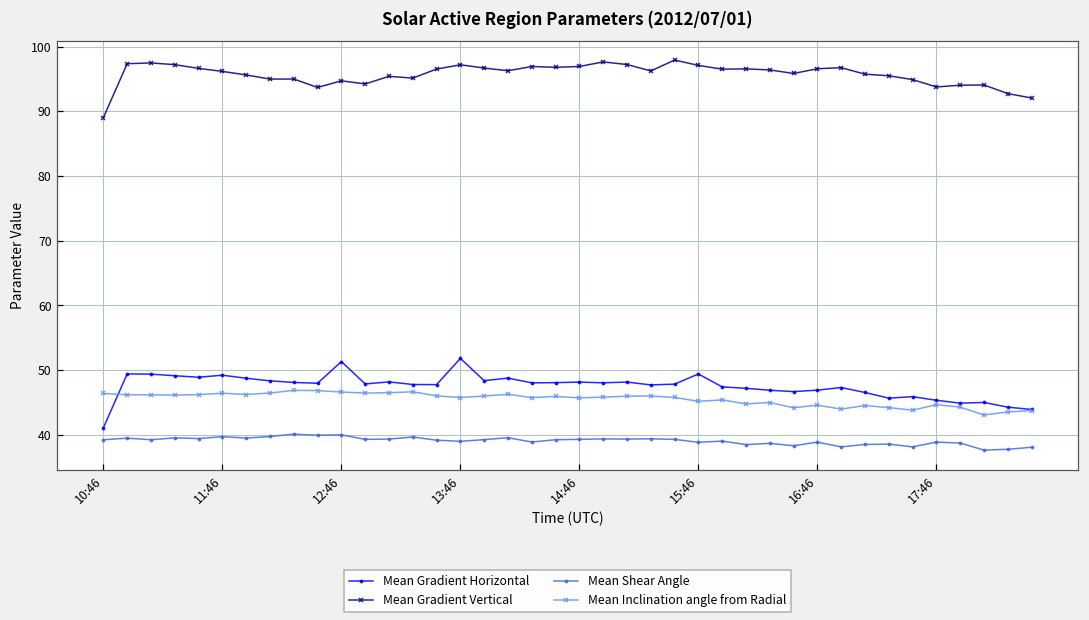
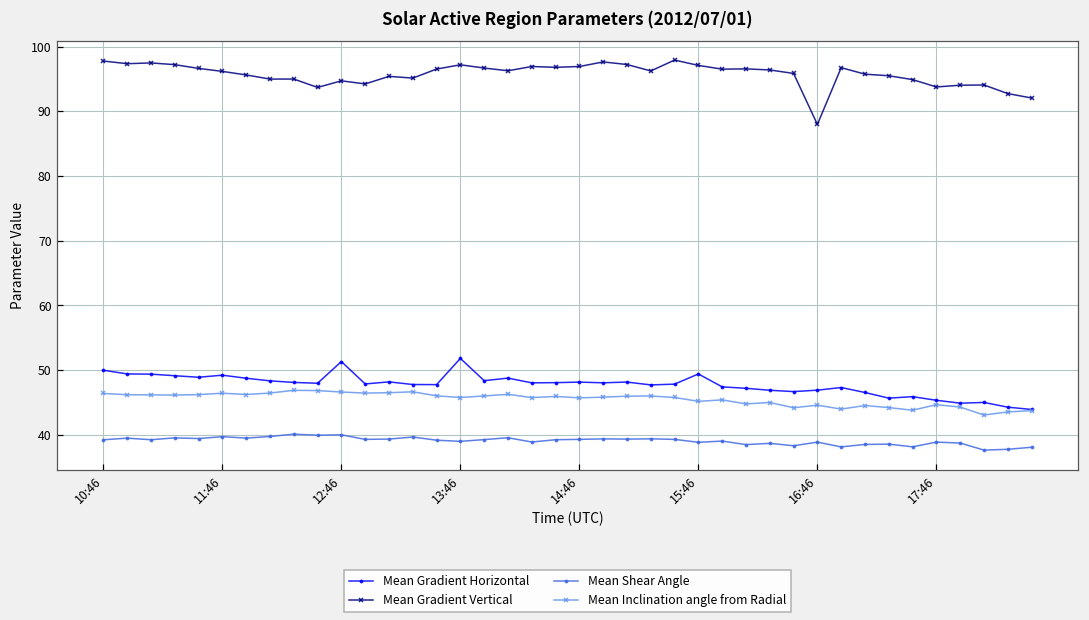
  {
    "Mean Gradient Horizontal": {
-     "10:46": 41,
+     "10:46": 50,
      "11:46": 49,
      "12:46": 51,
      "13:46": 52,
      "14:46": 48,
      "15:46": 49,
      "16:46": 47,
      "17:46": 45
    },
    "Mean Gradient Vertical": {
-     "10:46": 89,
+     "10:46": 98,
      "11:46": 96,
      "12:46": 95,
      "13:46": 97,
      "14:46": 97,
      "15:46": 97,
-     "16:46": 97,
+     "16:46": 88,
      "17:46": 94
    }
  }
